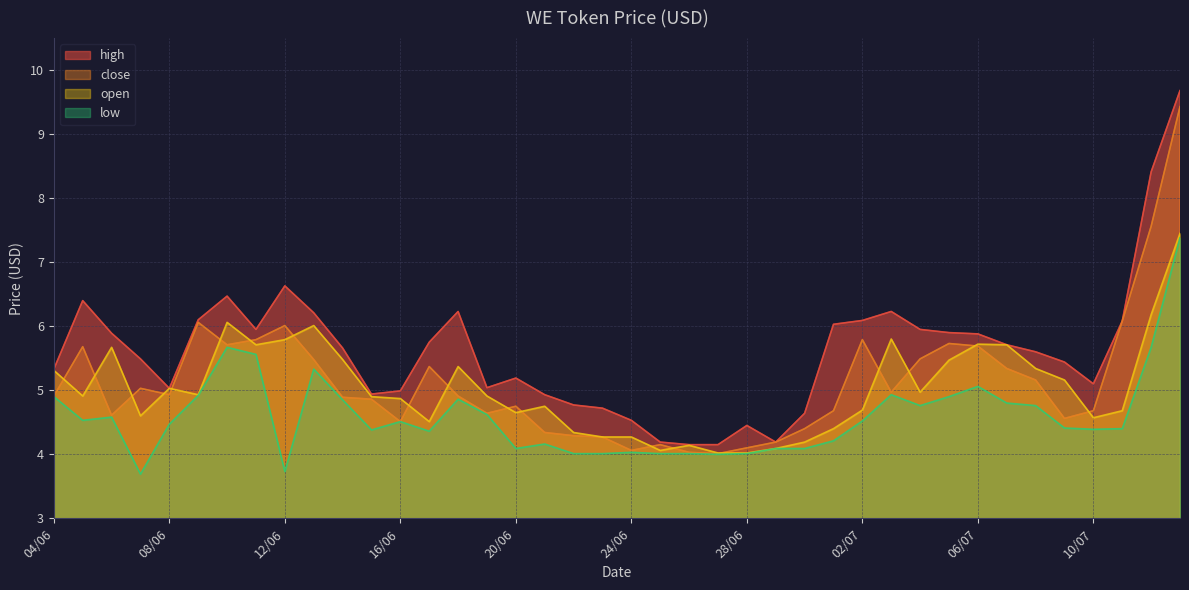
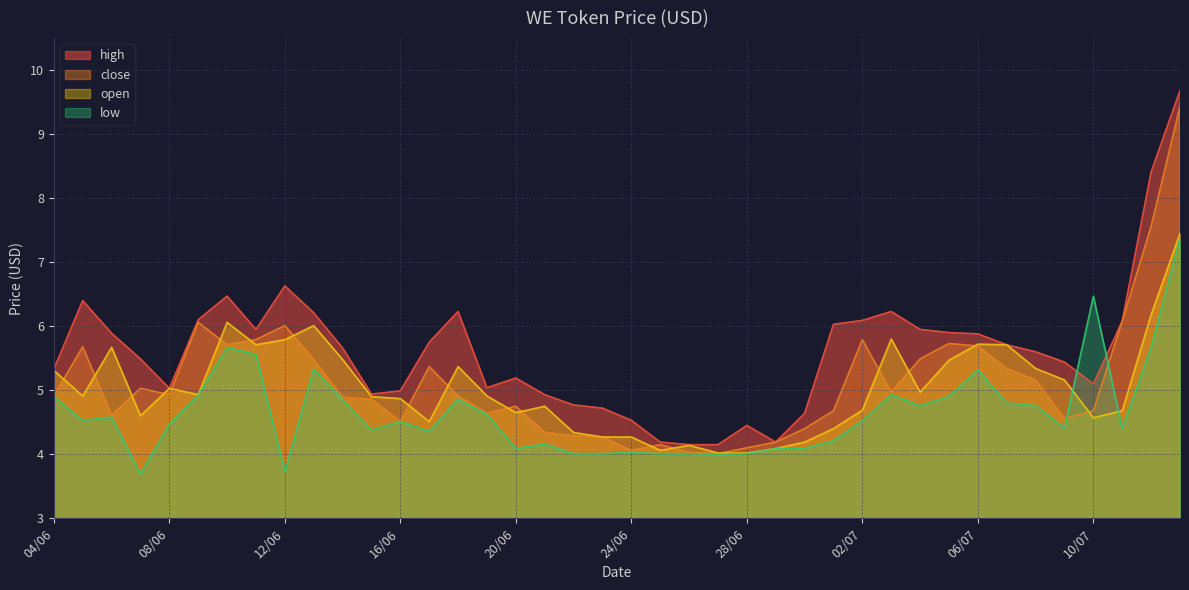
  {
    "low": {
      "08/06": 4.5,
      "12/06": 3.7,
      "20/06": 4.1,
      "02/07": 4.5,
-     "06/07": 5.1,
-     "10/07": 4.4
+     "06/07": 5.3,
+     "10/07": 6.5
    }
  }
